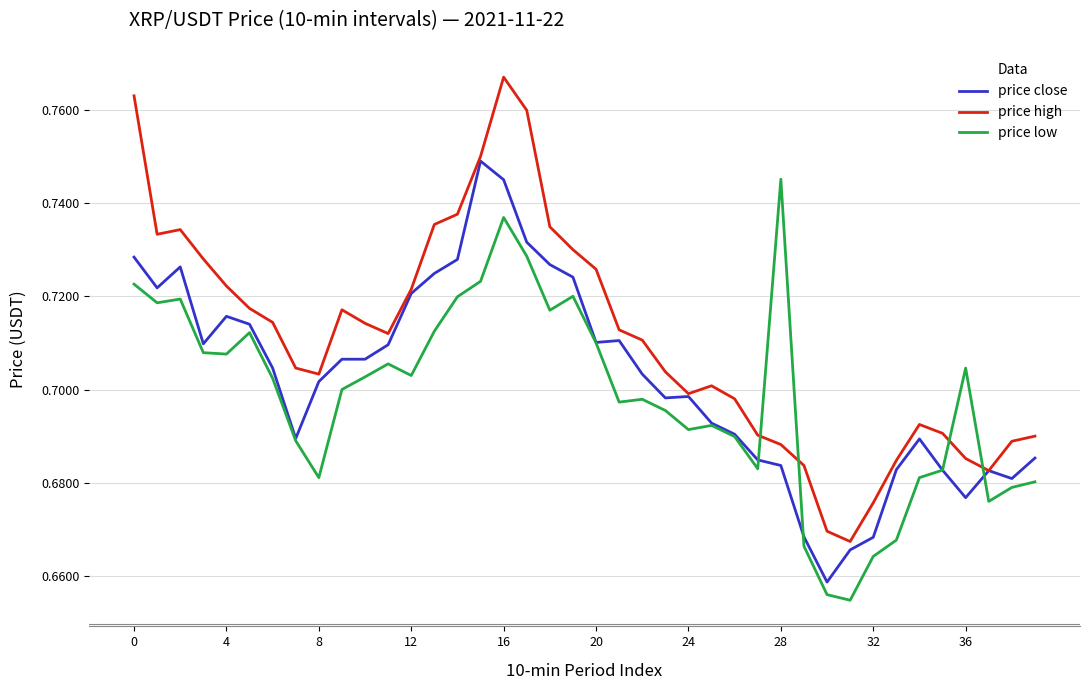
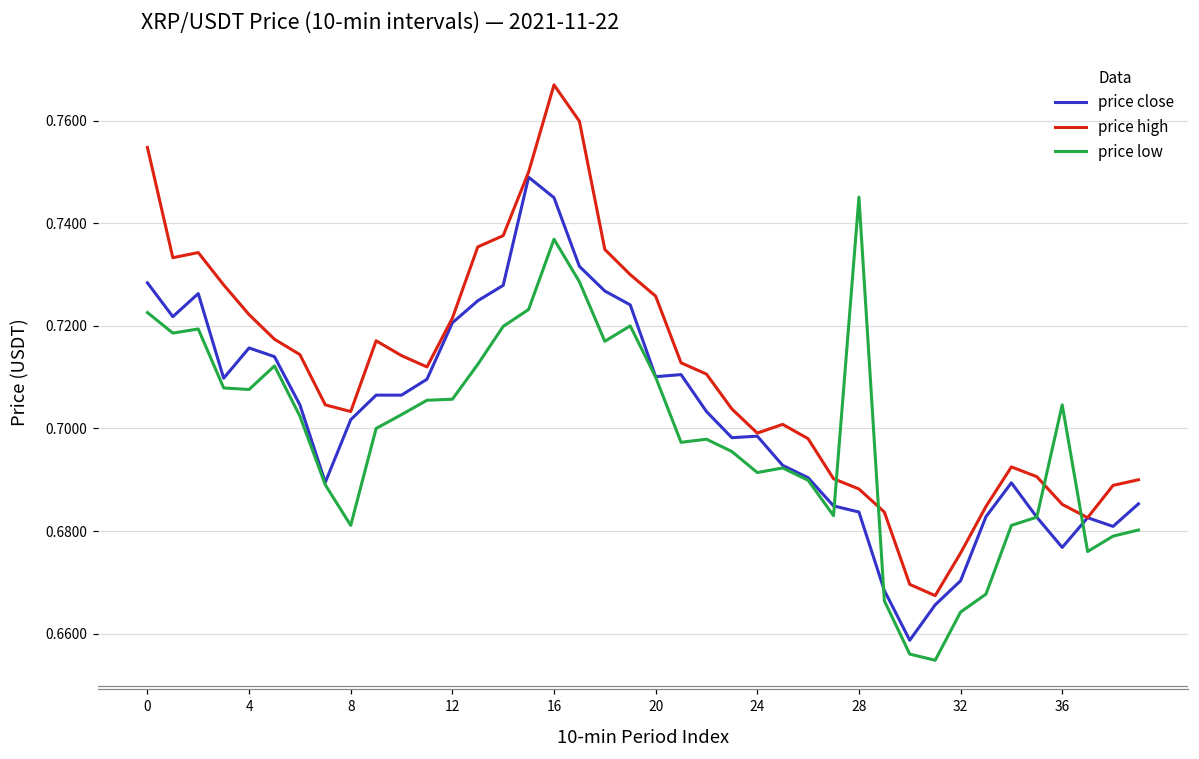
  {
    "price close": {
      "0": 0.728,
      "4": 0.716,
      "8": 0.702,
      "12": 0.721,
      "16": 0.745,
      "24": 0.699,
      "28": 0.684,
-     "32": 0.668,
+     "32": 0.670,
      "36": 0.677
    },
    "price high": {
-     "0": 0.763,
+     "0": 0.755,
      "4": 0.722,
      "8": 0.703,
      "12": 0.722,
      "16": 0.767,
      "20": 0.726,
      "24": 0.699,
      "28": 0.688,
      "32": 0.676,
      "36": 0.685
    },
    "price low": {
      "0": 0.723,
      "4": 0.708,
      "8": 0.681,
-     "12": 0.703,
+     "12": 0.706,
      "16": 0.737,
      "24": 0.691,
      "28": 0.745,
      "32": 0.664,
      "36": 0.705
    }
  }
